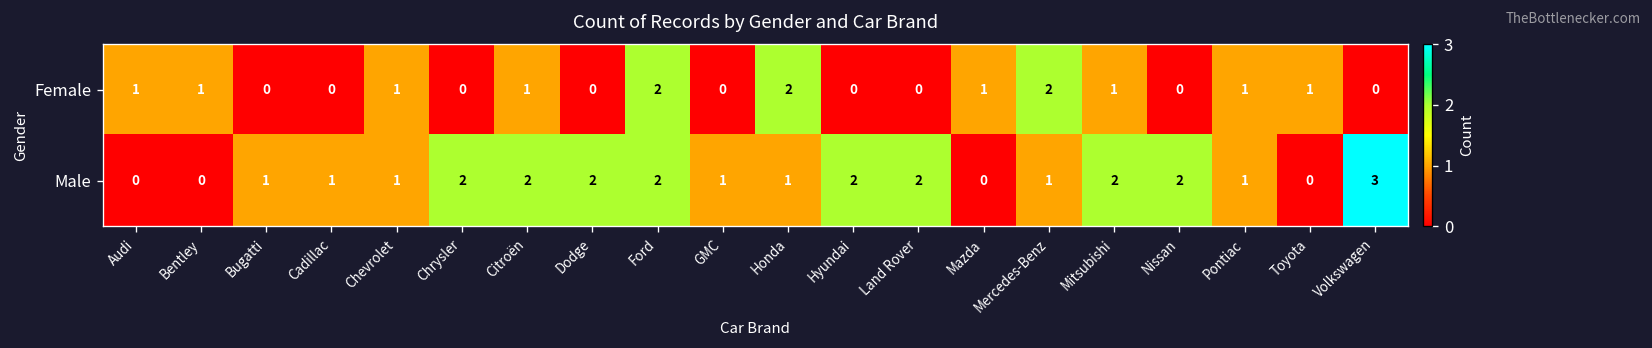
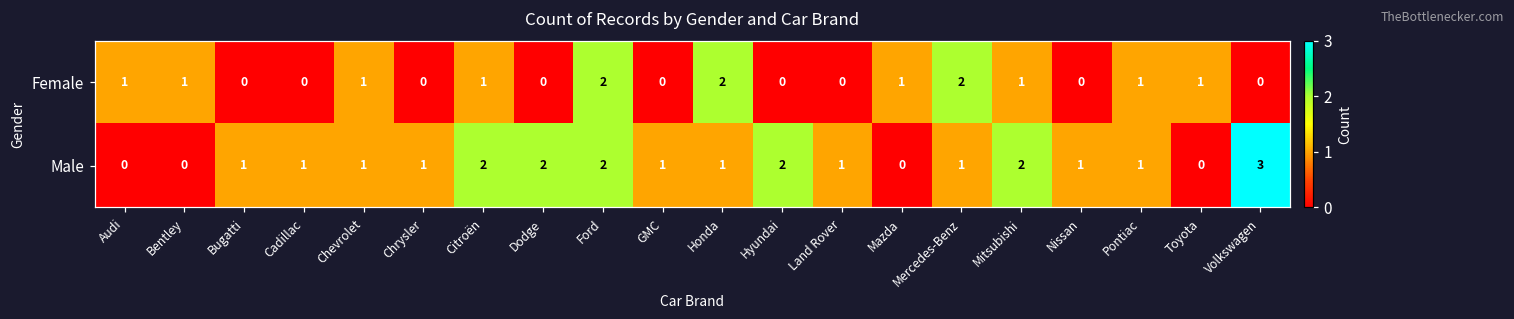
  {
    "Female": {
      "Audi": 1,
      "Bentley": 1,
      "Bugatti": 0,
      "Cadillac": 0,
      "Chevrolet": 1,
      "Chrysler": 0,
      "Citroën": 1,
      "Dodge": 0,
      "Ford": 2,
      "GMC": 0,
      "Honda": 2,
      "Hyundai": 0,
      "Land Rover": 0,
      "Mazda": 1,
      "Mercedes-Benz": 2,
      "Mitsubishi": 1,
      "Nissan": 0,
      "Pontiac": 1,
      "Toyota": 1,
      "Volkswagen": 0
    },
    "Male": {
      "Audi": 0,
      "Bentley": 0,
      "Bugatti": 1,
      "Cadillac": 1,
      "Chevrolet": 1,
-     "Chrysler": 2,
+     "Chrysler": 1,
      "Citroën": 2,
      "Dodge": 2,
      "Ford": 2,
      "GMC": 1,
      "Honda": 1,
      "Hyundai": 2,
-     "Land Rover": 2,
+     "Land Rover": 1,
      "Mazda": 0,
      "Mercedes-Benz": 1,
      "Mitsubishi": 2,
-     "Nissan": 2,
+     "Nissan": 1,
      "Pontiac": 1,
      "Toyota": 0,
      "Volkswagen": 3
    }
  }
